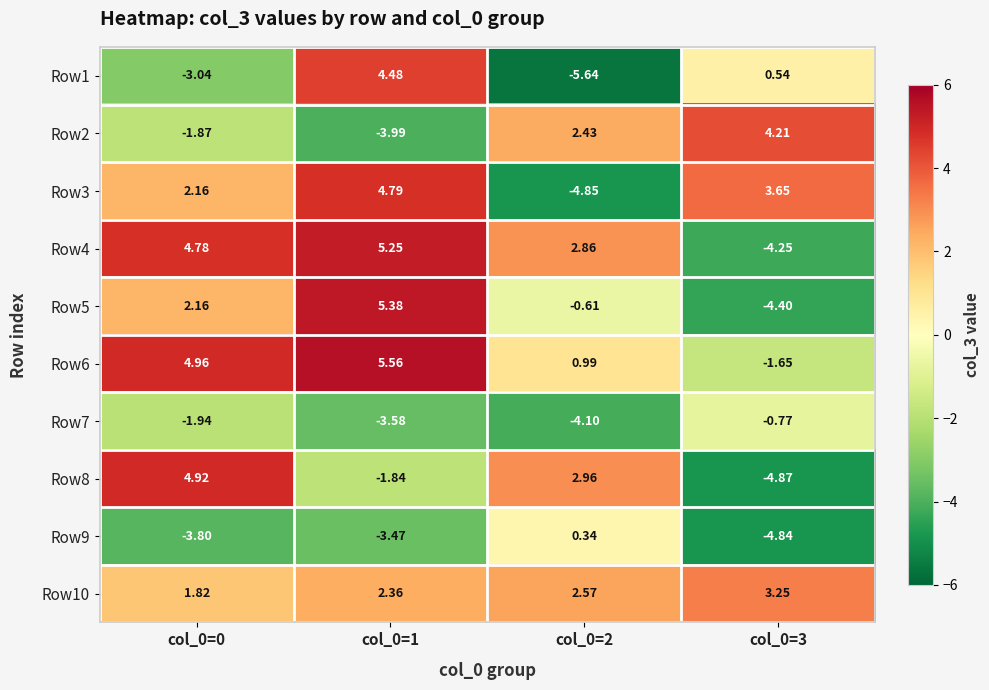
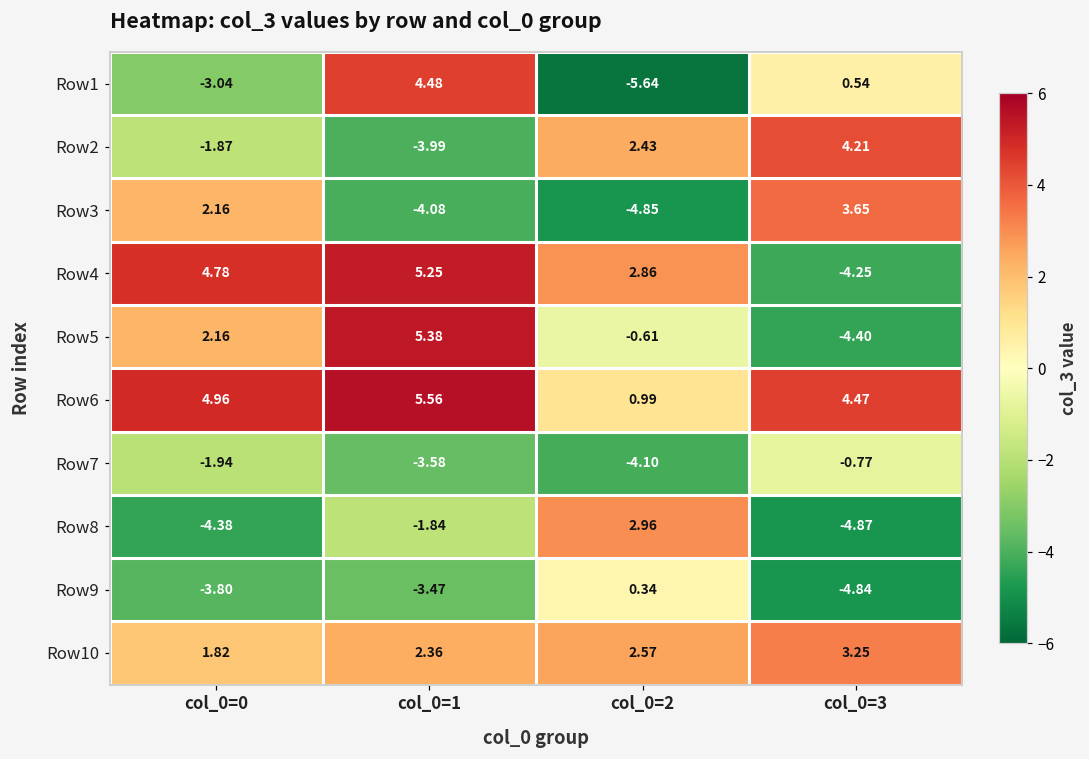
  {
    "Row1": {
      "col_0=0": -3.04,
      "col_0=1": 4.48,
      "col_0=2": -5.64,
      "col_0=3": 0.54
    },
    "Row2": {
      "col_0=0": -1.87,
      "col_0=1": -3.99,
      "col_0=2": 2.43,
      "col_0=3": 4.21
    },
    "Row3": {
      "col_0=0": 2.16,
-     "col_0=1": 4.79,
+     "col_0=1": -4.08,
      "col_0=2": -4.85,
      "col_0=3": 3.65
    },
    "Row4": {
      "col_0=0": 4.78,
      "col_0=1": 5.25,
      "col_0=2": 2.86,
      "col_0=3": -4.25
    },
    "Row5": {
      "col_0=0": 2.16,
      "col_0=1": 5.38,
      "col_0=2": -0.61,
      "col_0=3": -4.40
    },
    "Row6": {
      "col_0=0": 4.96,
      "col_0=1": 5.56,
      "col_0=2": 0.99,
-     "col_0=3": -1.65
+     "col_0=3": 4.47
    },
    "Row7": {
      "col_0=0": -1.94,
      "col_0=1": -3.58,
      "col_0=2": -4.10,
      "col_0=3": -0.77
    },
    "Row8": {
-     "col_0=0": 4.92,
+     "col_0=0": -4.38,
      "col_0=1": -1.84,
      "col_0=2": 2.96,
      "col_0=3": -4.87
    },
    "Row9": {
      "col_0=0": -3.80,
      "col_0=1": -3.47,
      "col_0=2": 0.34,
      "col_0=3": -4.84
    },
    "Row10": {
      "col_0=0": 1.82,
      "col_0=1": 2.36,
      "col_0=2": 2.57,
      "col_0=3": 3.25
    }
  }
